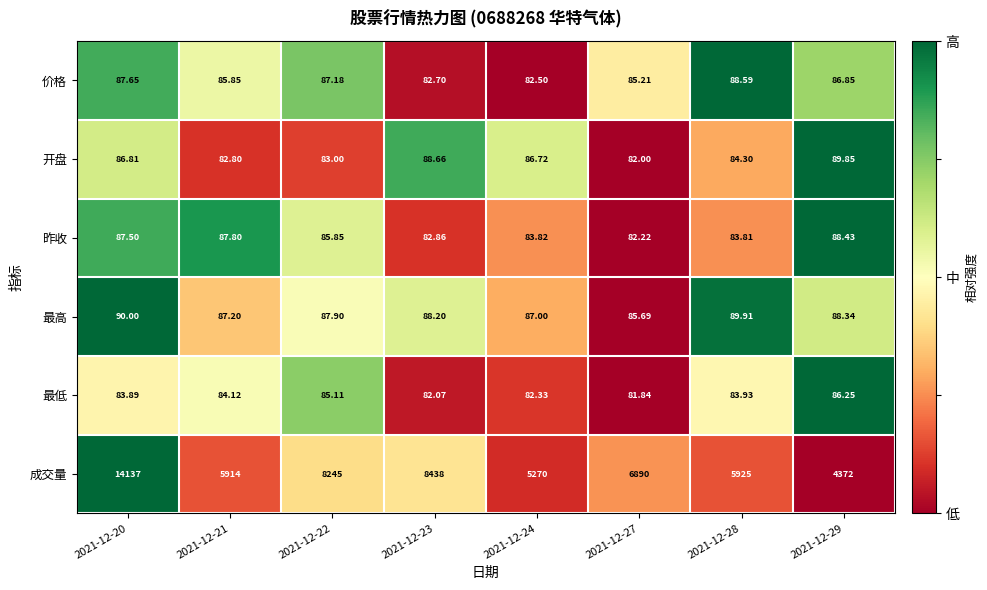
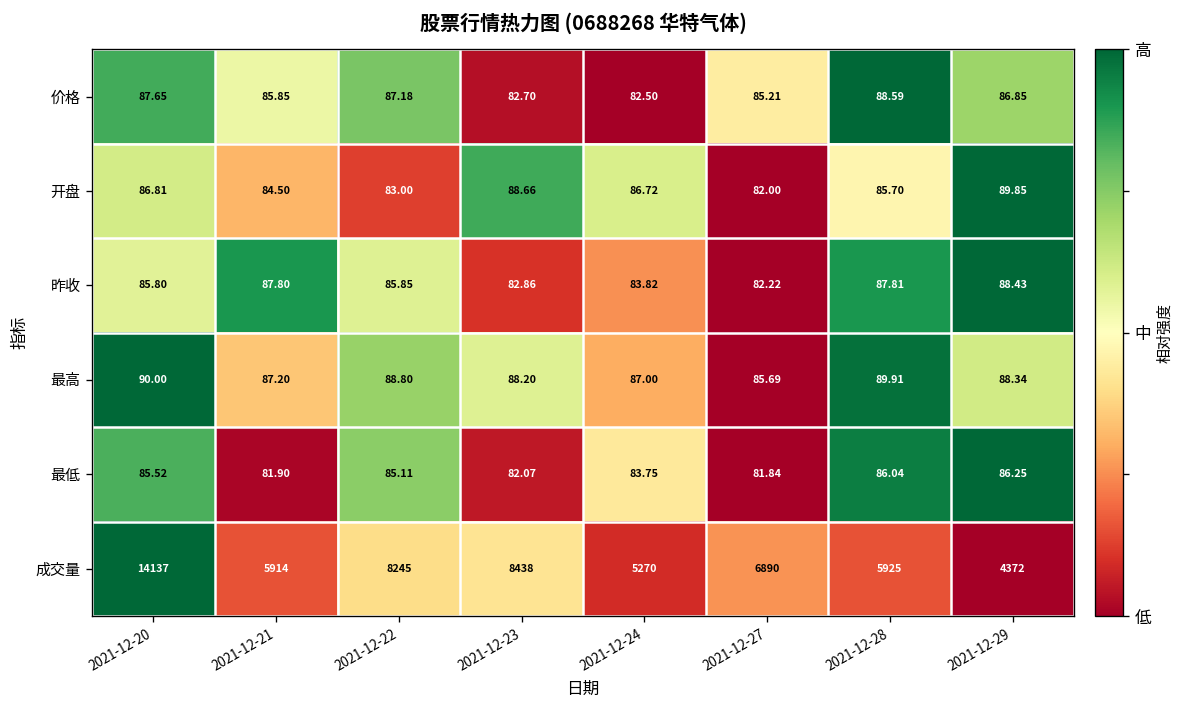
  {
    "价格": {
      "2021-12-20": 87.65,
      "2021-12-21": 85.85,
      "2021-12-22": 87.18,
      "2021-12-23": 82.70,
      "2021-12-24": 82.50,
      "2021-12-27": 85.21,
      "2021-12-28": 88.59,
      "2021-12-29": 86.85
    },
    "开盘": {
      "2021-12-20": 86.81,
-     "2021-12-21": 82.80,
+     "2021-12-21": 84.50,
      "2021-12-22": 83.00,
      "2021-12-23": 88.66,
      "2021-12-24": 86.72,
      "2021-12-27": 82.00,
-     "2021-12-28": 84.30,
+     "2021-12-28": 85.70,
      "2021-12-29": 89.85
    },
    "昨收": {
-     "2021-12-20": 87.50,
+     "2021-12-20": 85.80,
      "2021-12-21": 87.80,
      "2021-12-22": 85.85,
      "2021-12-23": 82.86,
      "2021-12-24": 83.82,
      "2021-12-27": 82.22,
-     "2021-12-28": 83.81,
+     "2021-12-28": 87.81,
      "2021-12-29": 88.43
    },
    "最高": {
      "2021-12-20": 90.00,
      "2021-12-21": 87.20,
-     "2021-12-22": 87.90,
+     "2021-12-22": 88.80,
      "2021-12-23": 88.20,
      "2021-12-24": 87.00,
      "2021-12-27": 85.69,
      "2021-12-28": 89.91,
      "2021-12-29": 88.34
    },
    "最低": {
-     "2021-12-20": 83.89,
-     "2021-12-21": 84.12,
+     "2021-12-20": 85.52,
+     "2021-12-21": 81.90,
      "2021-12-22": 85.11,
      "2021-12-23": 82.07,
-     "2021-12-24": 82.33,
+     "2021-12-24": 83.75,
      "2021-12-27": 81.84,
-     "2021-12-28": 83.93,
+     "2021-12-28": 86.04,
      "2021-12-29": 86.25
    },
    "成交量": {
      "2021-12-20": 14137,
      "2021-12-21": 5914,
      "2021-12-22": 8245,
      "2021-12-23": 8438,
      "2021-12-24": 5270,
      "2021-12-27": 6890,
      "2021-12-28": 5925,
      "2021-12-29": 4372
    }
  }
